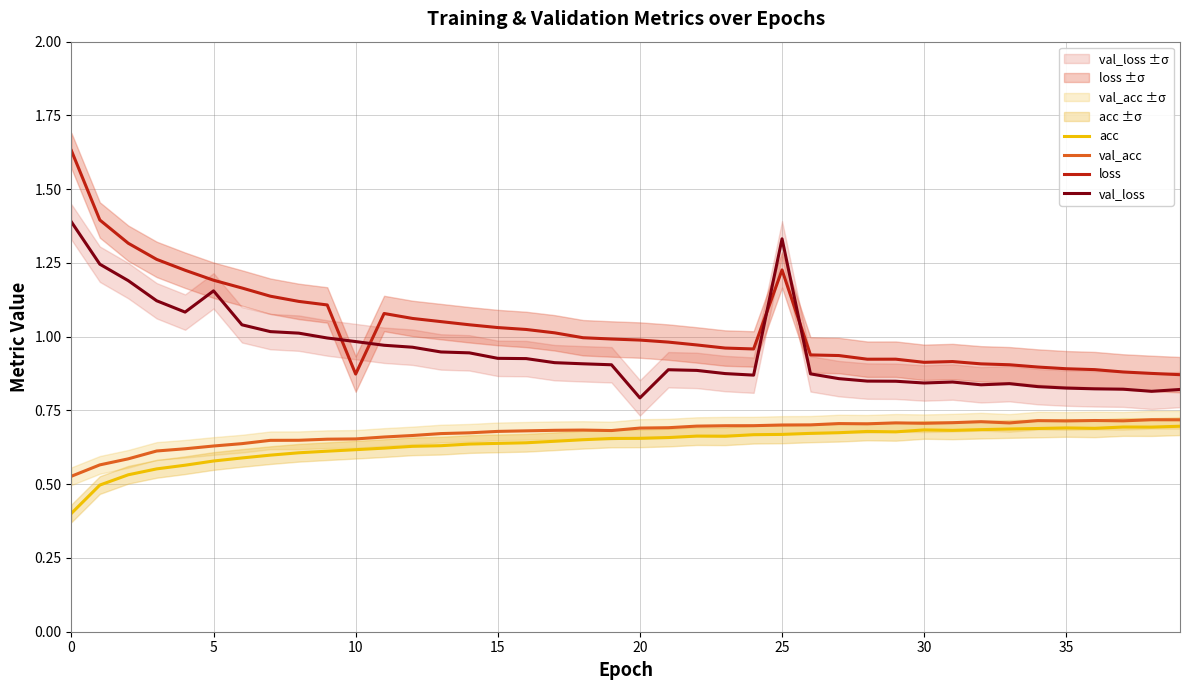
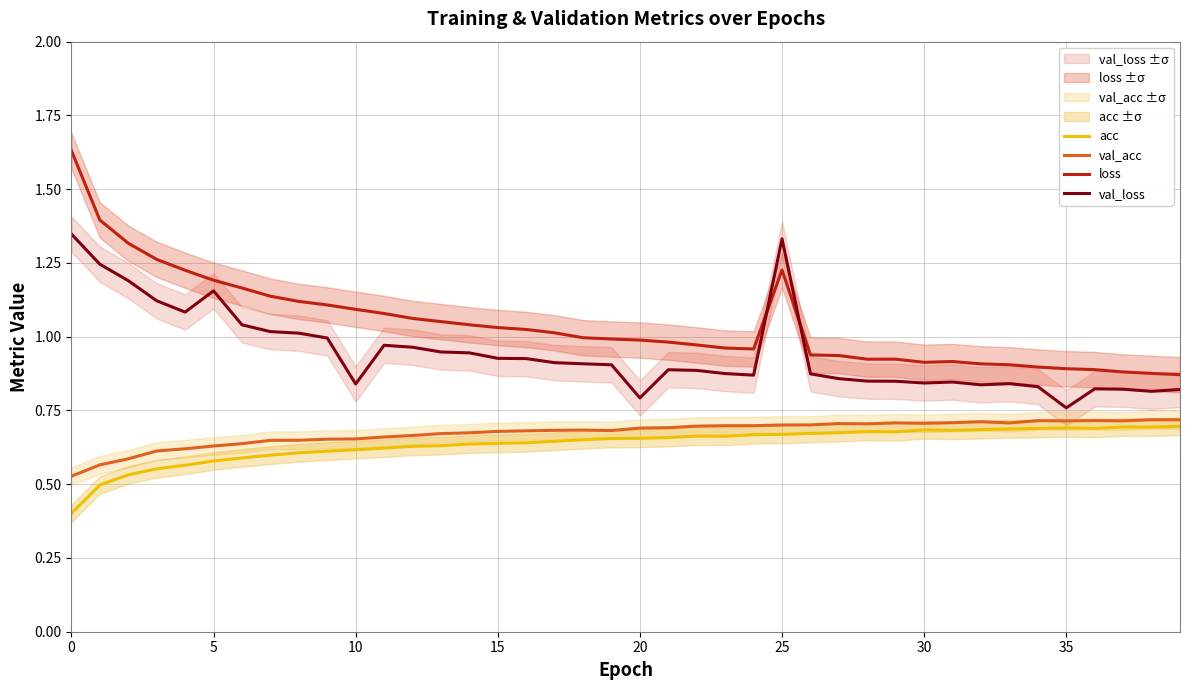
  {
    "loss": {
      "0": 1.63,
      "5": 1.19,
-     "10": 0.87,
+     "10": 1.09,
      "15": 1.03,
      "20": 0.99,
      "25": 1.23,
      "30": 0.91
    },
    "val_loss": {
-     "0": 1.39,
+     "0": 1.35,
      "5": 1.16,
-     "10": 0.98,
+     "10": 0.84,
      "15": 0.93,
      "20": 0.79,
      "25": 1.33,
      "30": 0.84,
-     "35": 0.83
+     "35": 0.76
    }
  }
